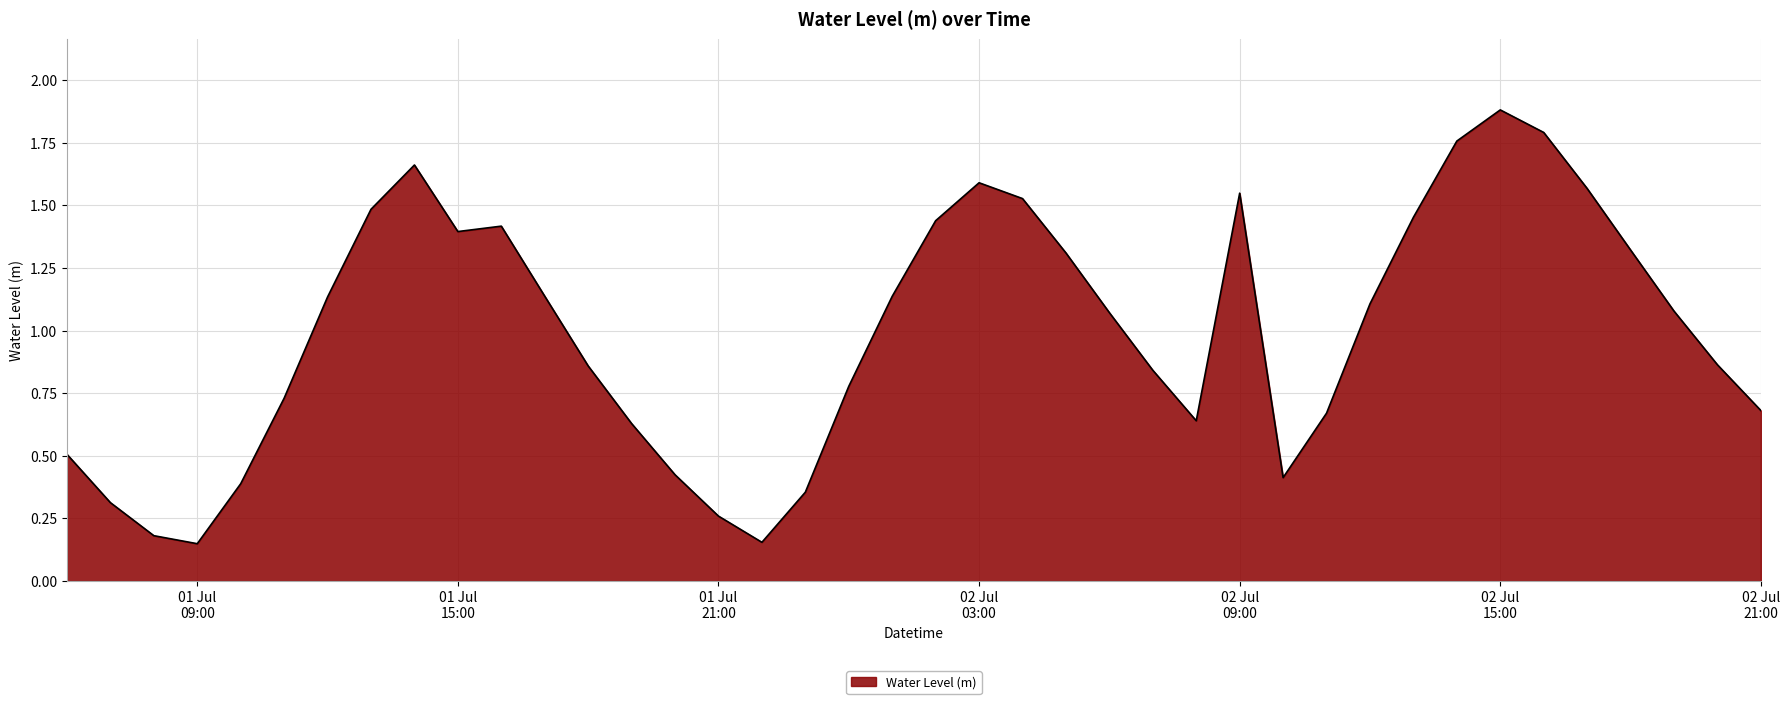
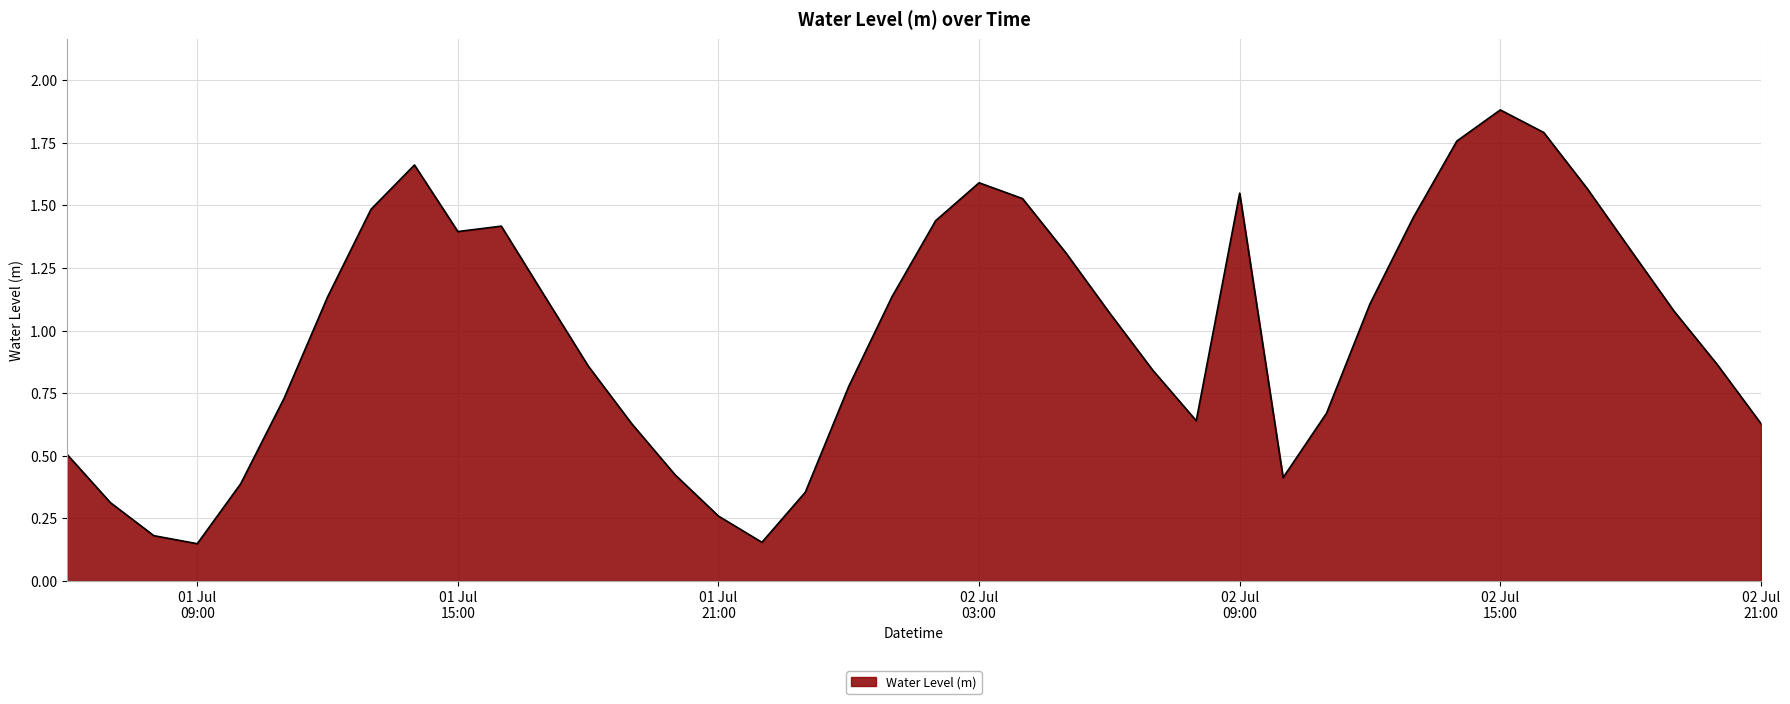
  {
    "01 Jul 09:00": 0.15,
    "01 Jul 15:00": 1.40,
    "01 Jul 21:00": 0.26,
    "02 Jul 03:00": 1.59,
    "02 Jul 09:00": 1.55,
    "02 Jul 15:00": 1.88,
-   "02 Jul 21:00": 0.68
+   "02 Jul 21:00": 0.63
  }
